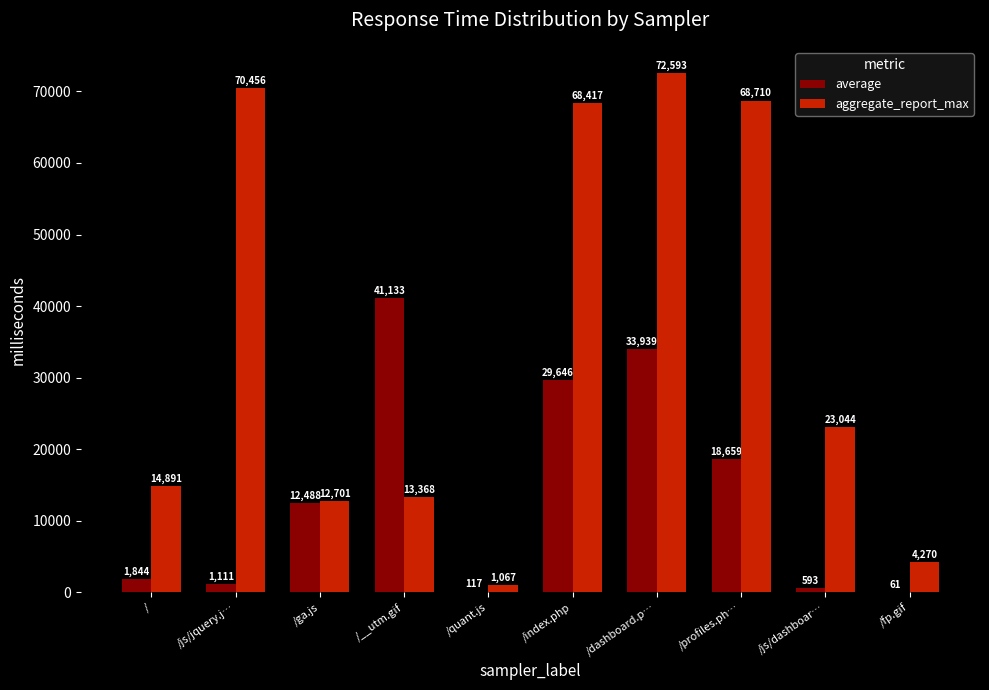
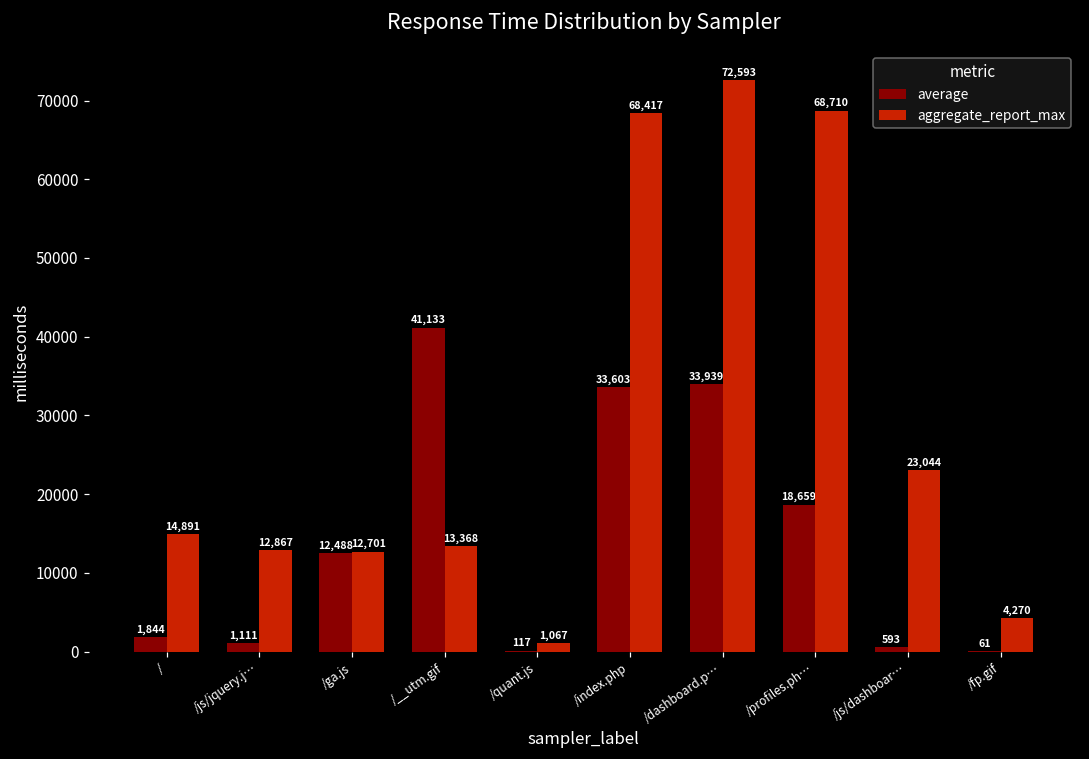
  {
    "average": {
      "/": "1,844",
      "/js/jquery.j…": "1,111",
      "/ga.js": "12,488",
      "/__utm.gif": "41,133",
      "/quant.js": "117",
-     "/index.php": "29,646",
+     "/index.php": "33,603",
      "/dashboard.p…": "33,939",
      "/profiles.ph…": "18,659",
      "/js/dashboar…": "593",
      "/fp.gif": "61"
    },
    "aggregate_report_max": {
      "/": "14,891",
-     "/js/jquery.j…": "70,456",
+     "/js/jquery.j…": "12,867",
      "/ga.js": "12,701",
      "/__utm.gif": "13,368",
      "/quant.js": "1,067",
      "/index.php": "68,417",
      "/dashboard.p…": "72,593",
      "/profiles.ph…": "68,710",
      "/js/dashboar…": "23,044",
      "/fp.gif": "4,270"
    }
  }
